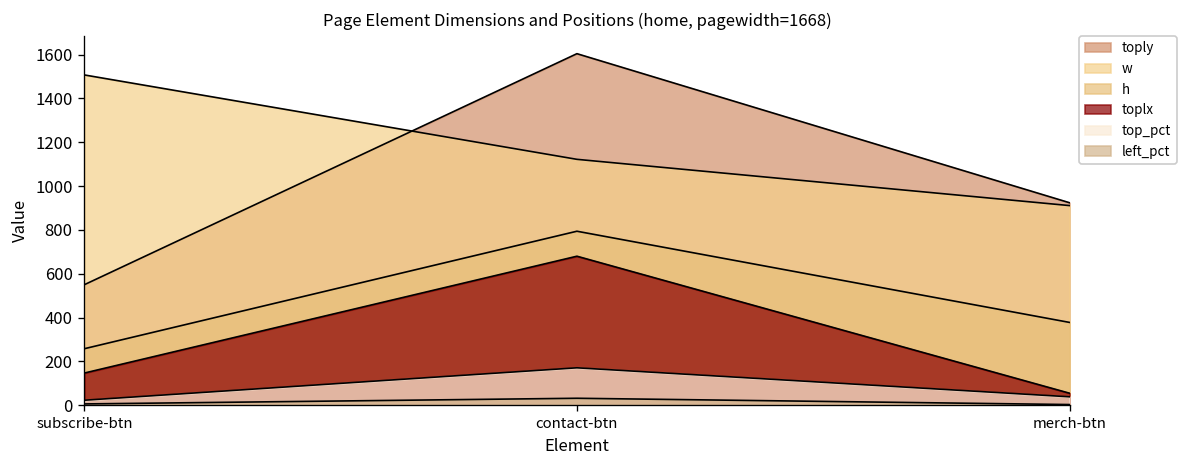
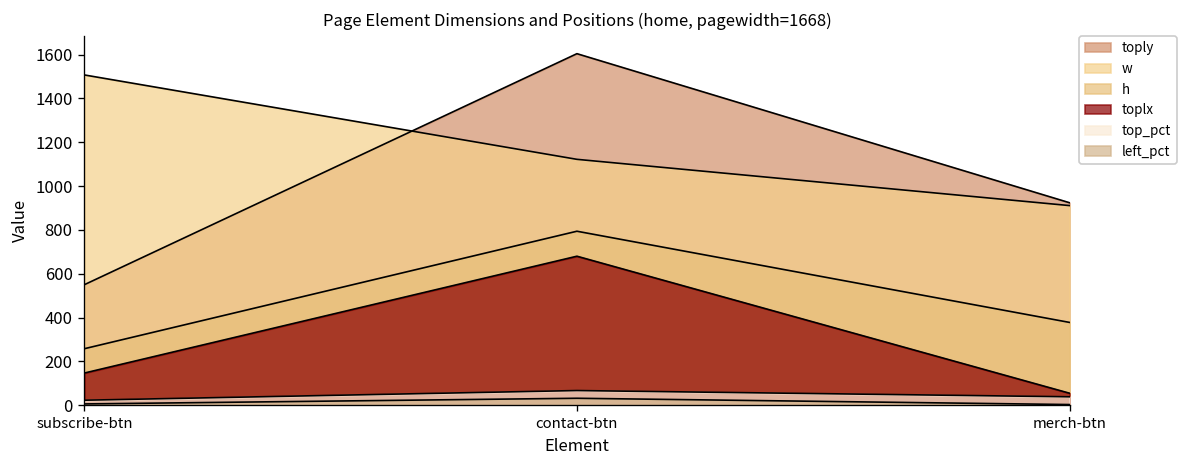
  {
    "toplx": {
      "subscribe-btn": 150,
      "contact-btn": 680,
      "merch-btn": 60
    },
    "top_pct": {
      "subscribe-btn": 20,
-     "contact-btn": 170,
+     "contact-btn": 70,
      "merch-btn": 40
    }
  }
